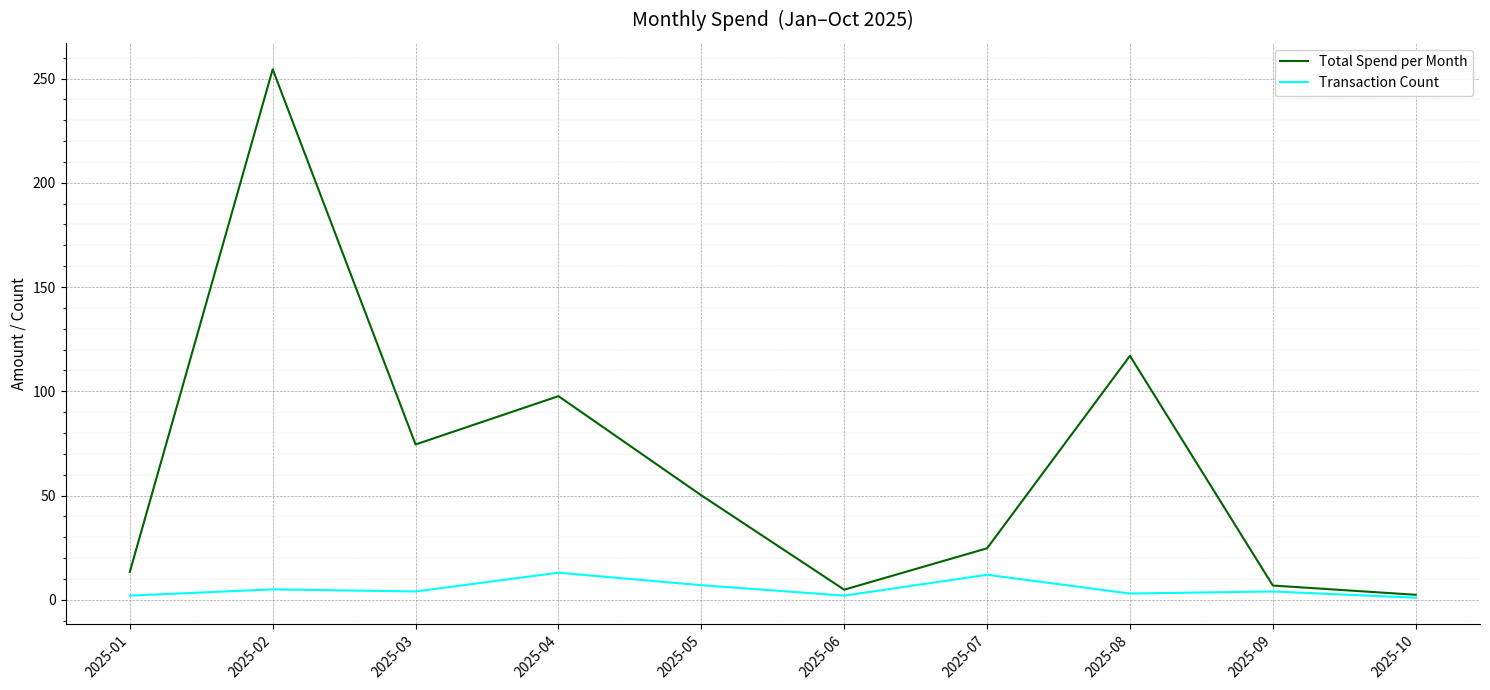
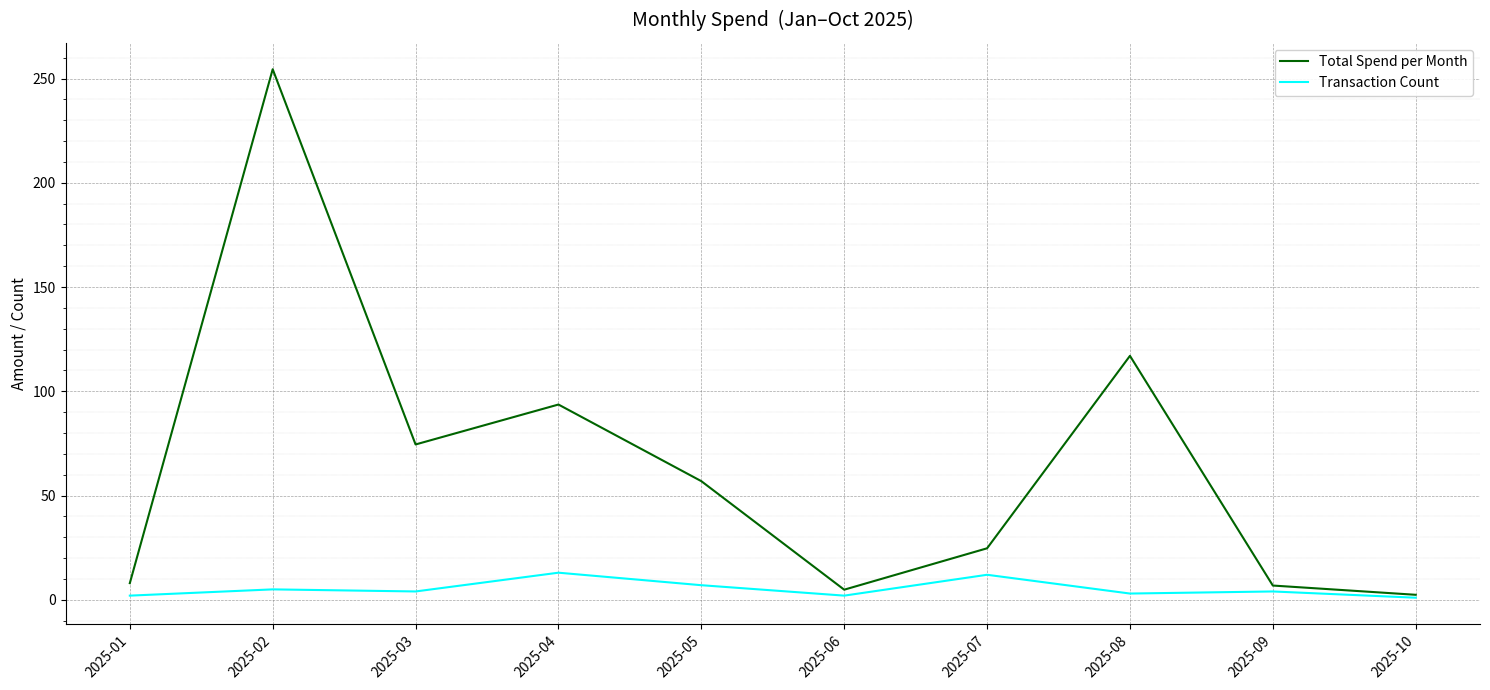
  {
    "Total Spend per Month": {
-     "2025-01": 13,
+     "2025-01": 8,
      "2025-02": 254,
      "2025-03": 75,
-     "2025-04": 98,
-     "2025-05": 50,
+     "2025-04": 94,
+     "2025-05": 57,
      "2025-06": 5,
      "2025-07": 25,
      "2025-08": 117,
      "2025-09": 7,
      "2025-10": 2
    },
    "Transaction Count": {
      "2025-01": 2,
      "2025-02": 5,
      "2025-03": 4,
      "2025-04": 13,
      "2025-05": 7,
      "2025-06": 2,
      "2025-07": 12,
      "2025-08": 3,
      "2025-09": 4,
      "2025-10": 1
    }
  }
